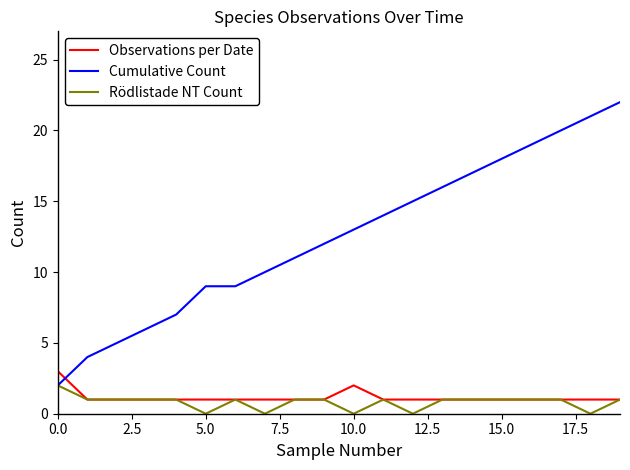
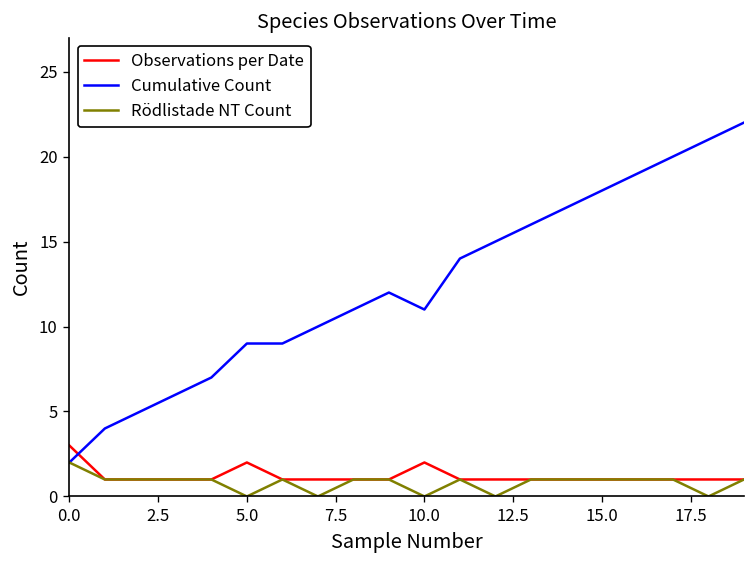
  {
    "Observations per Date": {
      "0.0": 3,
-     "5.0": 1,
+     "5.0": 2,
      "10.0": 2
    },
    "Cumulative Count": {
      "5.0": 9,
-     "10.0": 13,
+     "10.0": 11,
      "15.0": 18
    },
    "Rödlistade NT Count": {
      "5.0": 0,
      "10.0": 0
    }
  }
